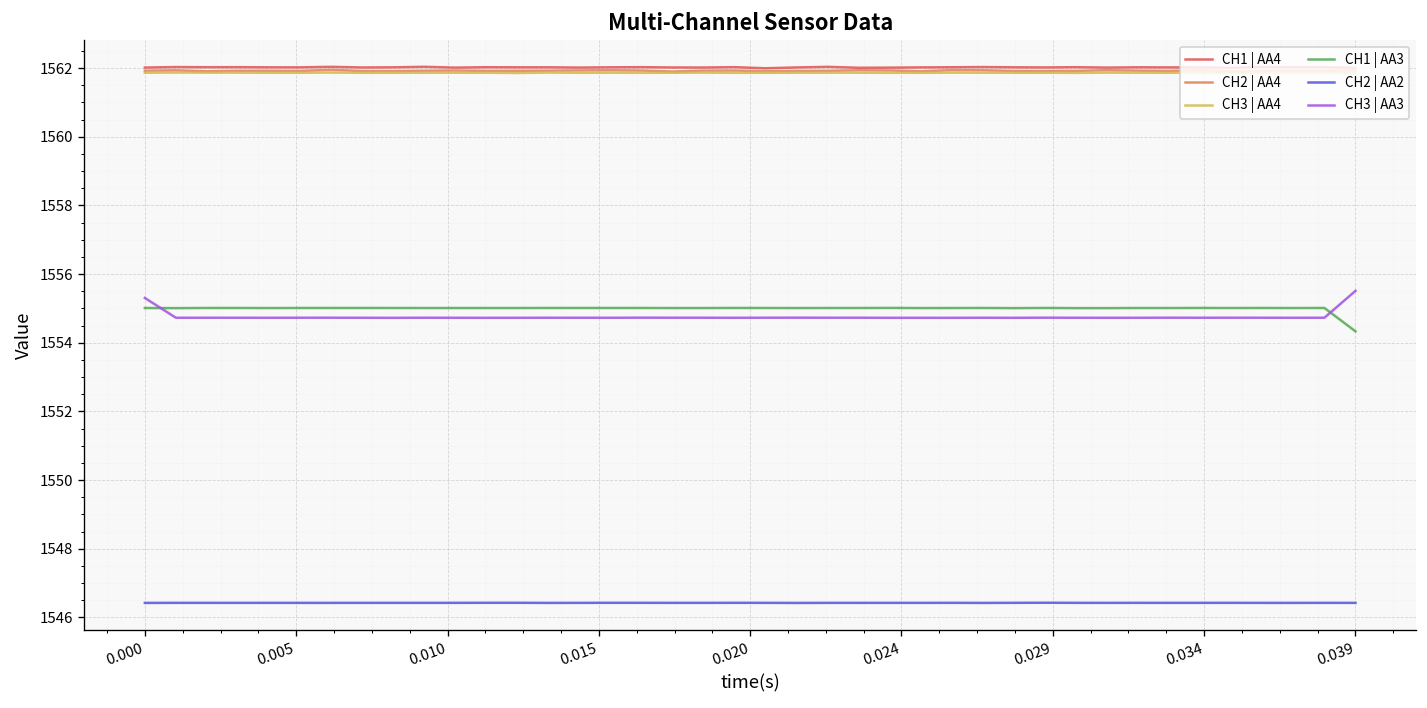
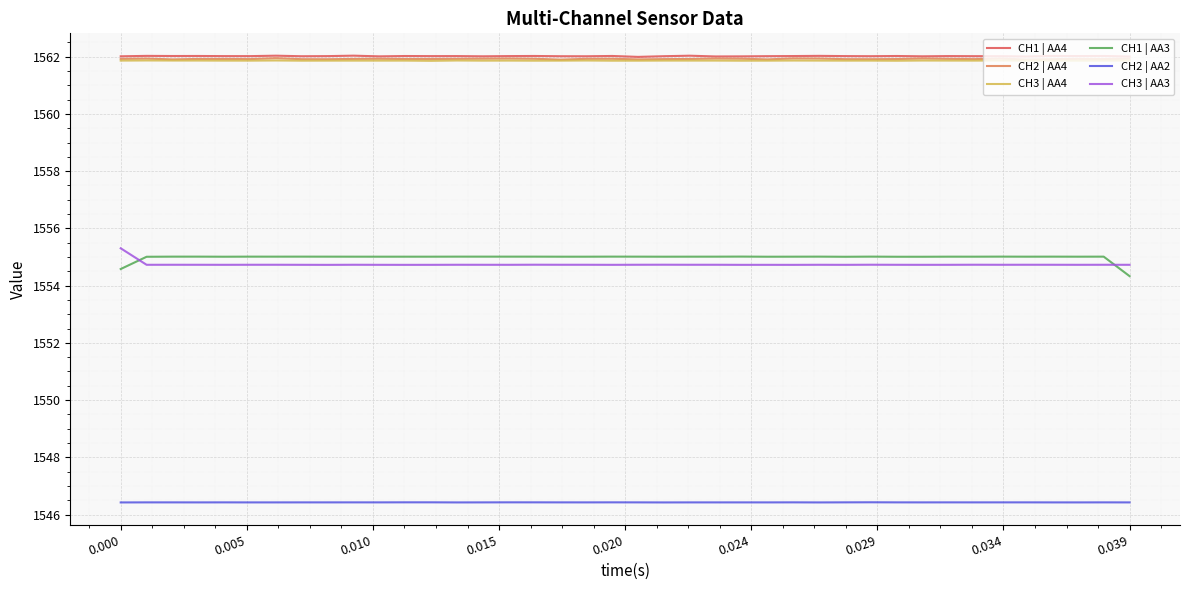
  {
    "CH1 | AA3": {
-     "0.000": 1555.0,
+     "0.000": 1554.6,
      "0.039": 1554.3
    },
    "CH2 | AA2": {
      "0.000": 1546.4,
      "0.039": 1546.4
    },
    "CH3 | AA3": {
      "0.000": 1555.3,
-     "0.039": 1555.5
+     "0.039": 1554.7
    }
  }
